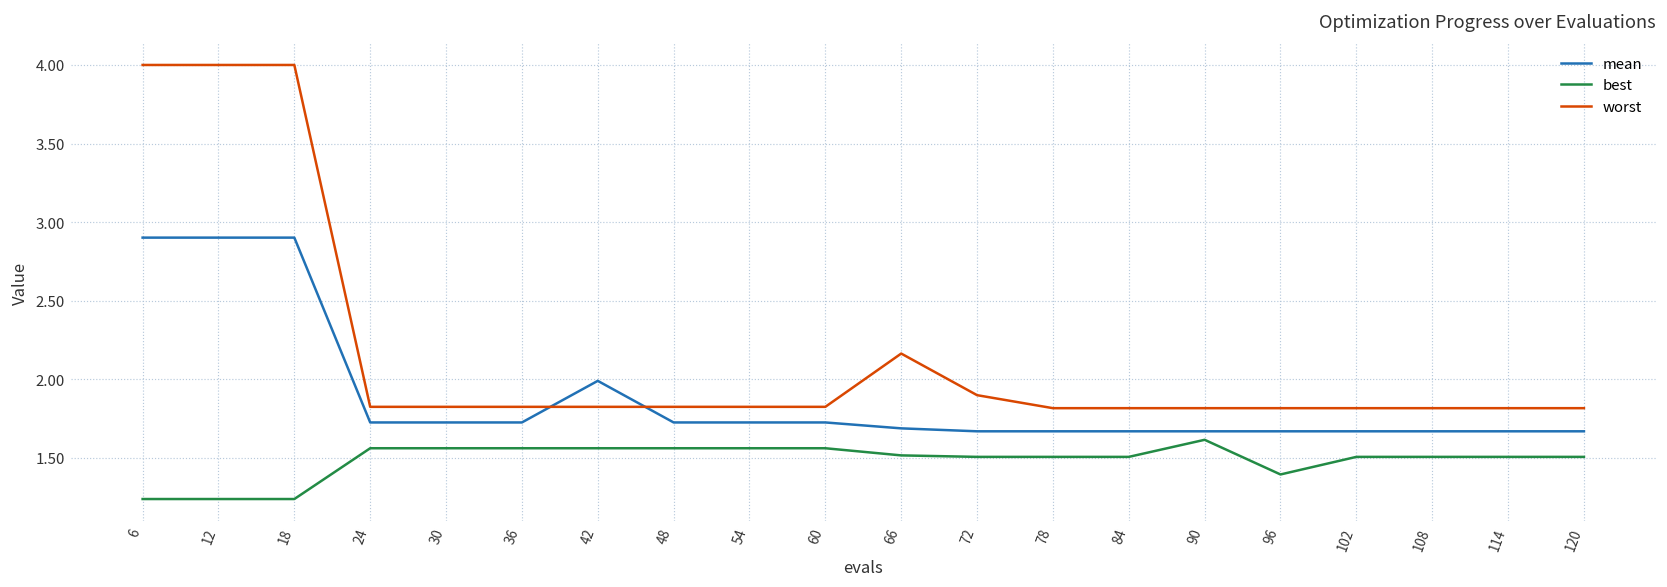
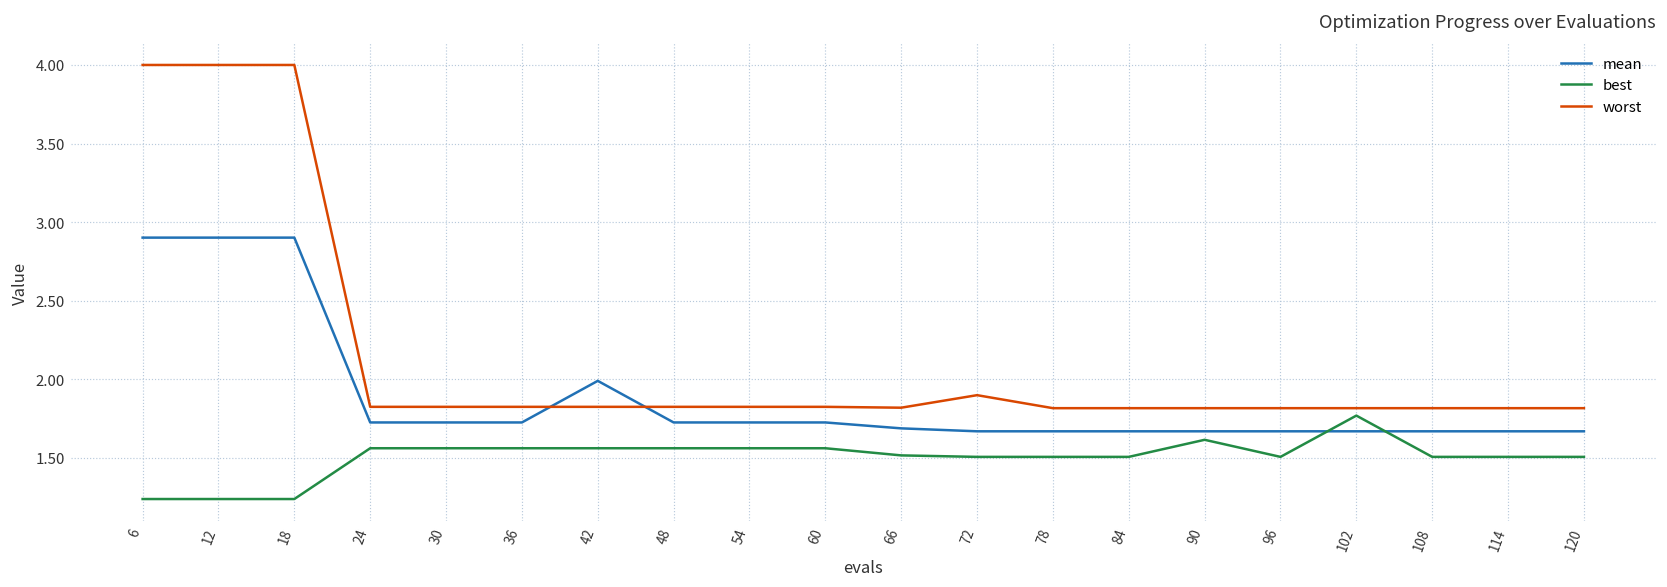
  {
    "mean": {
      "6": 2.90,
      "12": 2.90,
      "18": 2.90,
      "24": 1.72,
      "30": 1.72,
      "36": 1.72,
      "42": 1.99,
      "48": 1.72,
      "54": 1.72,
      "60": 1.72,
      "66": 1.69,
      "72": 1.67,
      "78": 1.67,
      "84": 1.67,
      "90": 1.67,
      "96": 1.67,
      "102": 1.67,
      "108": 1.67,
      "114": 1.67,
      "120": 1.67
    },
    "best": {
      "6": 1.24,
      "12": 1.24,
      "18": 1.24,
      "24": 1.56,
      "30": 1.56,
      "36": 1.56,
      "42": 1.56,
      "48": 1.56,
      "54": 1.56,
      "60": 1.56,
      "66": 1.52,
      "72": 1.51,
      "78": 1.51,
      "84": 1.51,
      "90": 1.61,
-     "96": 1.39,
-     "102": 1.51,
+     "96": 1.51,
+     "102": 1.77,
      "108": 1.51,
      "114": 1.51,
      "120": 1.51
    },
    "worst": {
      "6": 4.00,
      "12": 4.00,
      "18": 4.00,
      "24": 1.82,
      "30": 1.82,
      "36": 1.82,
      "42": 1.82,
      "48": 1.82,
      "54": 1.82,
      "60": 1.82,
-     "66": 2.16,
+     "66": 1.82,
      "72": 1.90,
      "78": 1.82,
      "84": 1.82,
      "90": 1.82,
      "96": 1.82,
      "102": 1.82,
      "108": 1.82,
      "114": 1.82,
      "120": 1.82
    }
  }
